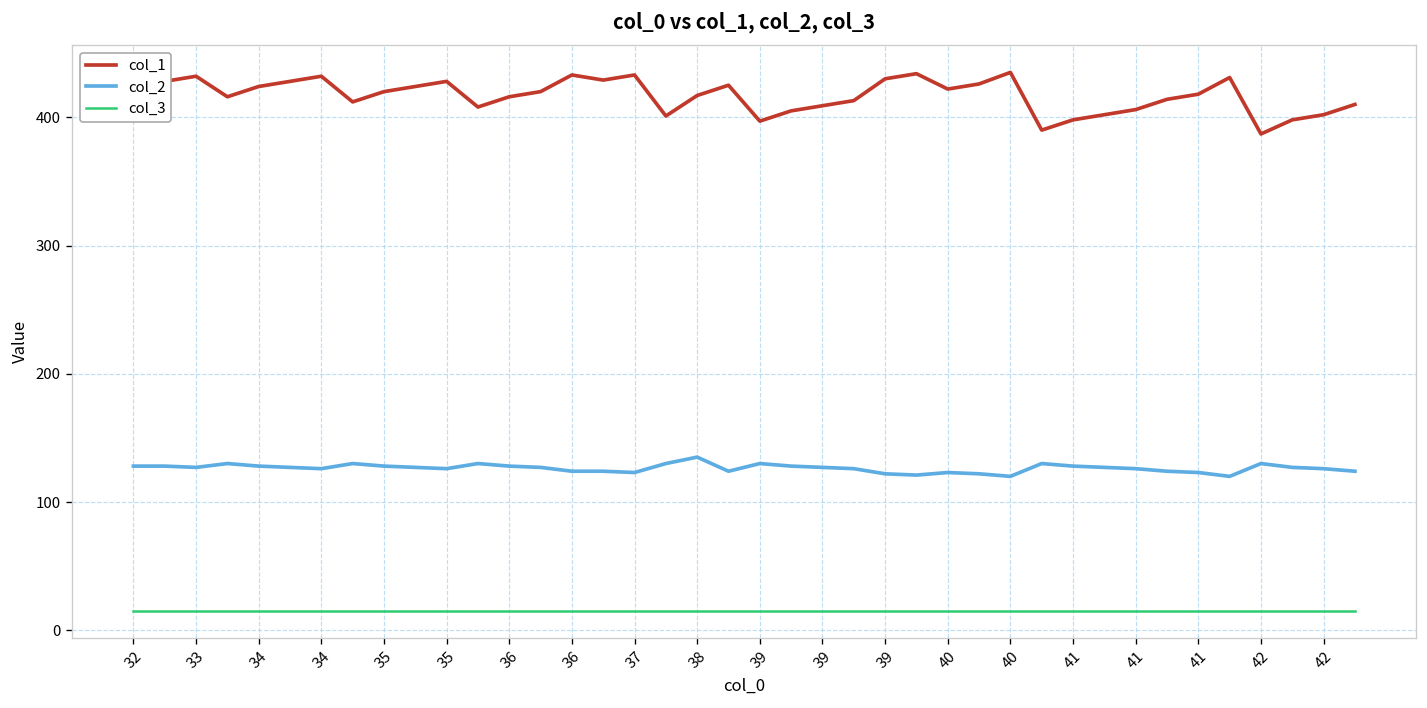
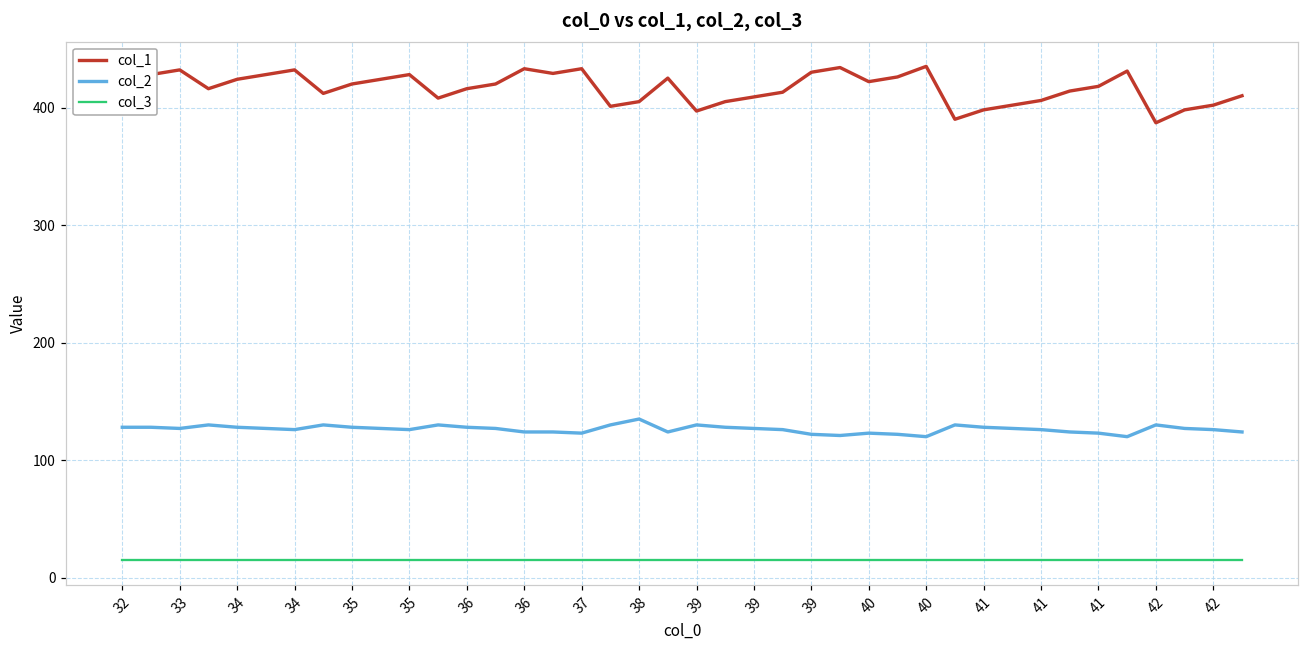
  {
    "col_1": {
-     "38": 417
+     "38": 405
    },
    "col_2": {
      "32": 128,
      "38": 135
    },
    "col_3": {
      "32": 15,
      "38": 15
    }
  }
